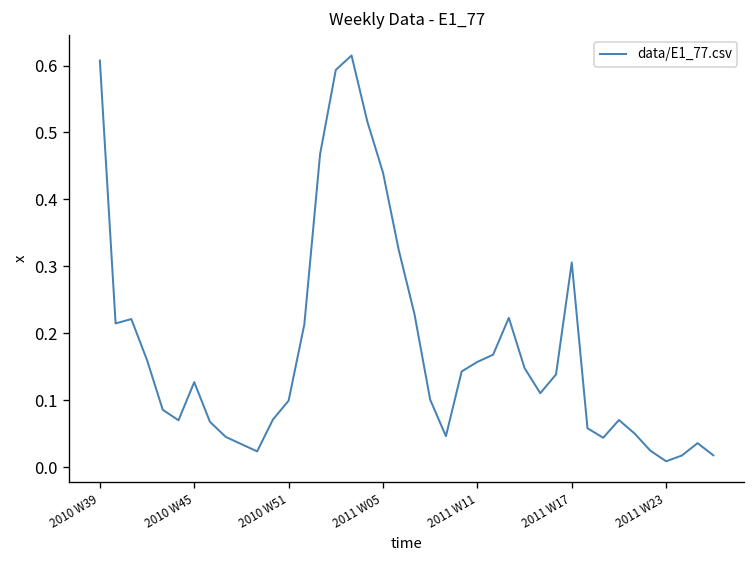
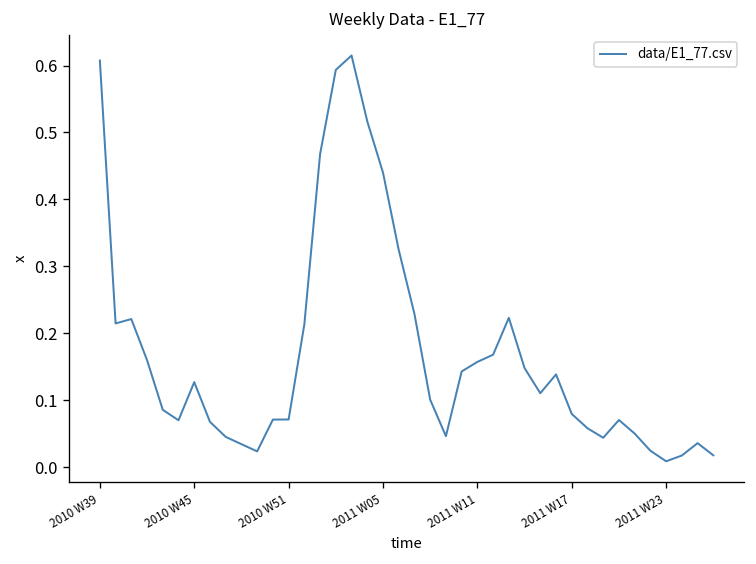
  {
    "2010 W39": 0.61,
    "2010 W45": 0.13,
-   "2010 W51": 0.10,
+   "2010 W51": 0.07,
    "2011 W05": 0.44,
    "2011 W11": 0.16,
-   "2011 W17": 0.31,
+   "2011 W17": 0.08,
    "2011 W23": 0.01
  }
